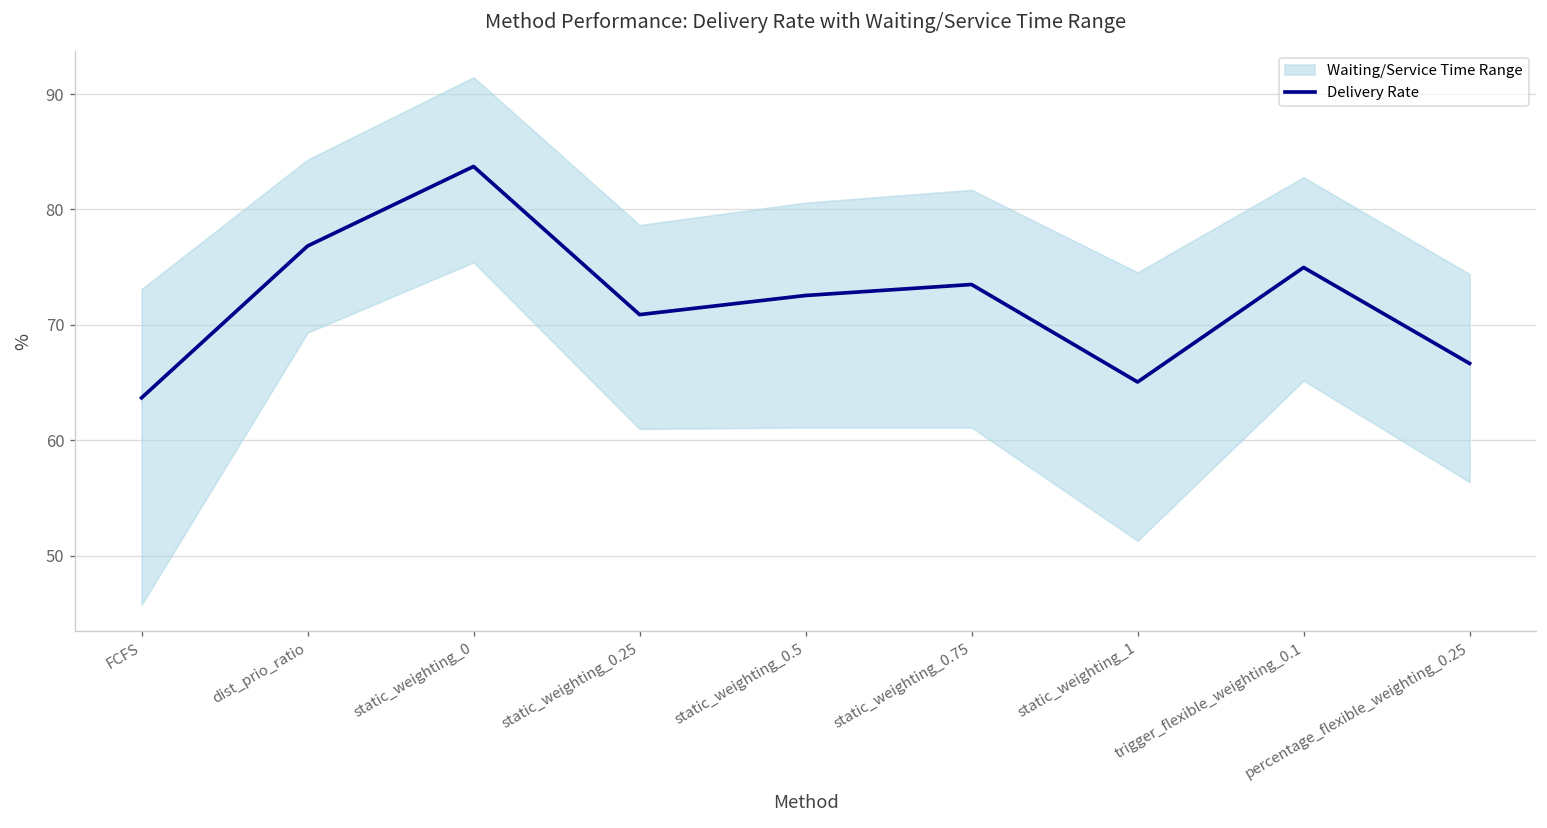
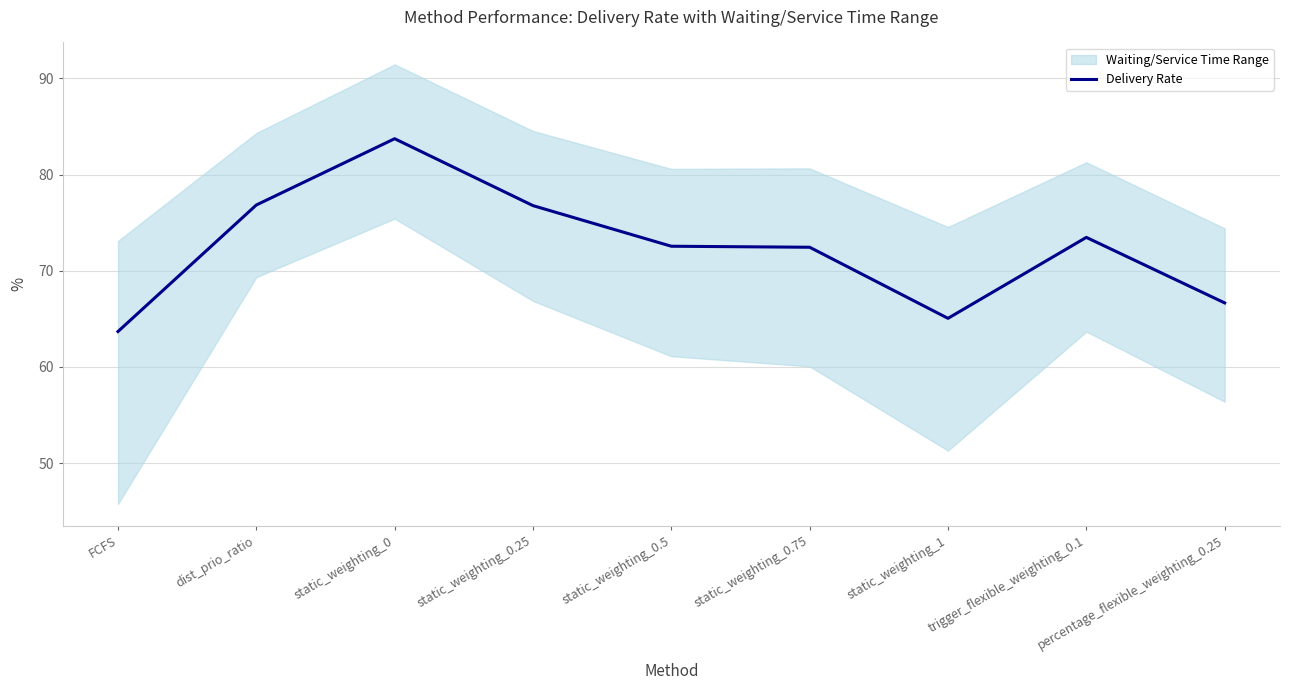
  {
    "Delivery Rate": {
      "FCFS": 64,
      "dist_prio_ratio": 77,
      "static_weighting_0": 84,
-     "static_weighting_0.25": 71,
+     "static_weighting_0.25": 77,
      "static_weighting_0.5": 73,
-     "static_weighting_0.75": 73,
+     "static_weighting_0.75": 72,
      "static_weighting_1": 65,
-     "trigger_flexible_weighting_0.1": 75,
+     "trigger_flexible_weighting_0.1": 73,
      "percentage_flexible_weighting_0.25": 67
    }
  }
